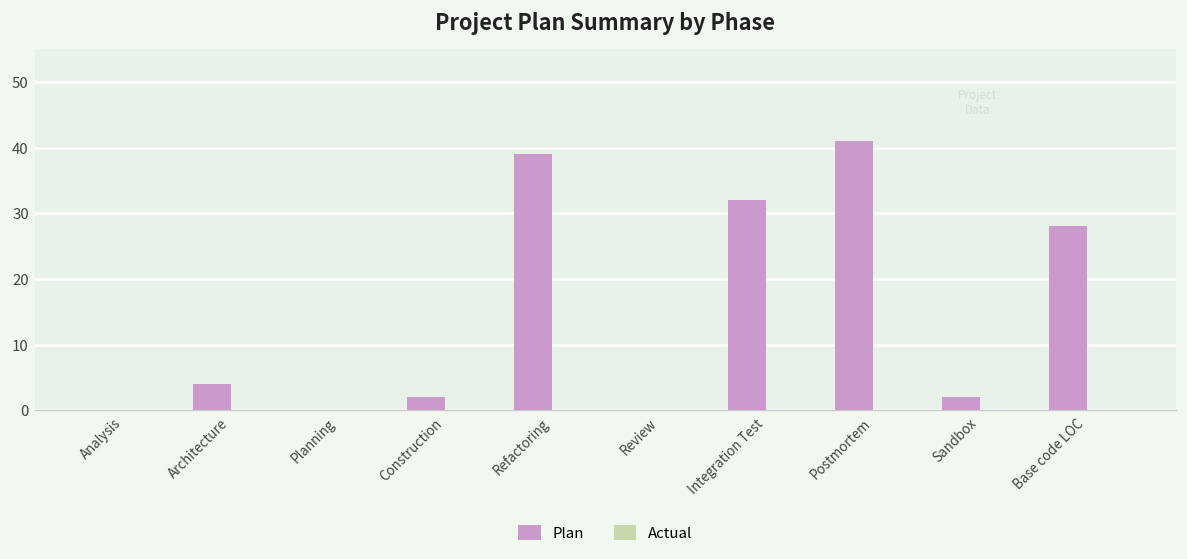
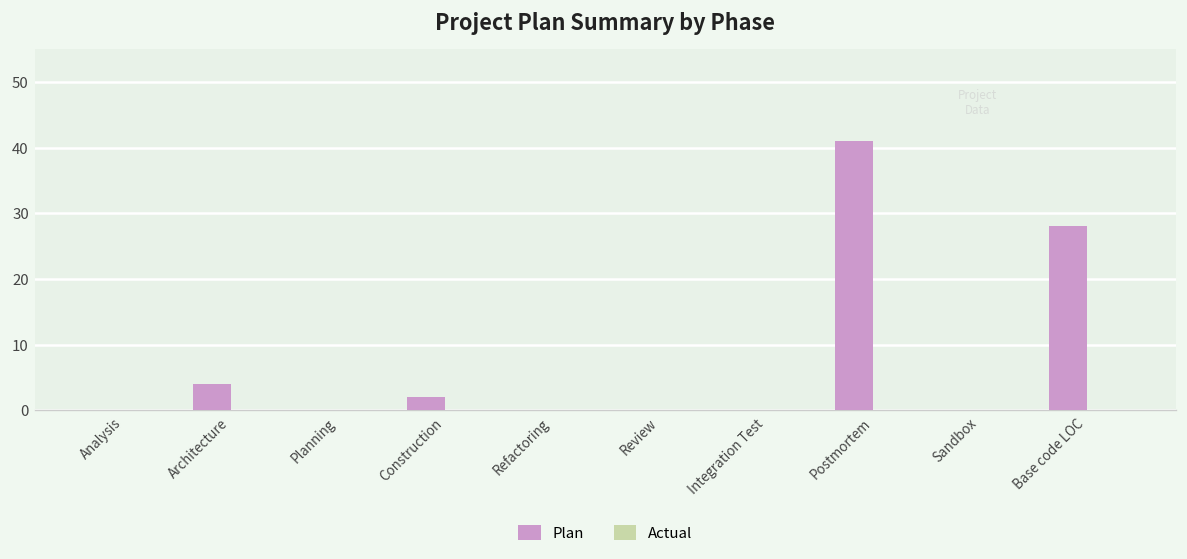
  {
    "Plan": {
      "Analysis": 0,
      "Architecture": 4,
      "Planning": 0,
      "Construction": 2,
-     "Refactoring": 39,
+     "Refactoring": 0,
      "Review": 0,
-     "Integration Test": 32,
+     "Integration Test": 0,
      "Postmortem": 41,
-     "Sandbox": 2,
+     "Sandbox": 0,
      "Base code LOC": 28
    },
    "Actual": {
      "Analysis": 0,
      "Architecture": 0,
      "Planning": 0,
      "Construction": 0,
      "Refactoring": 0,
      "Review": 0,
      "Integration Test": 0,
      "Postmortem": 0,
      "Sandbox": 0,
      "Base code LOC": 0
    }
  }
